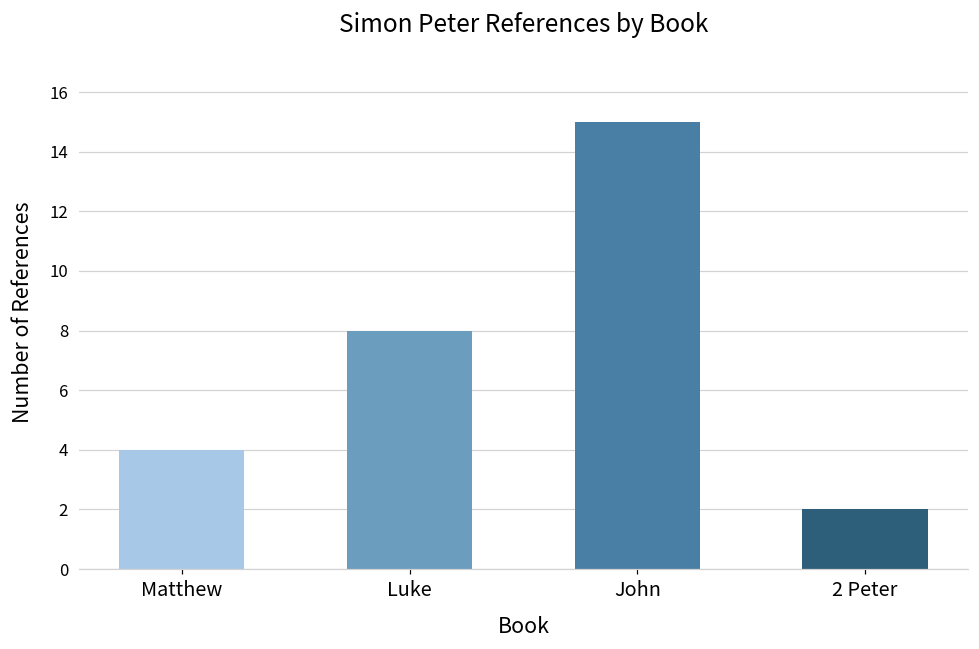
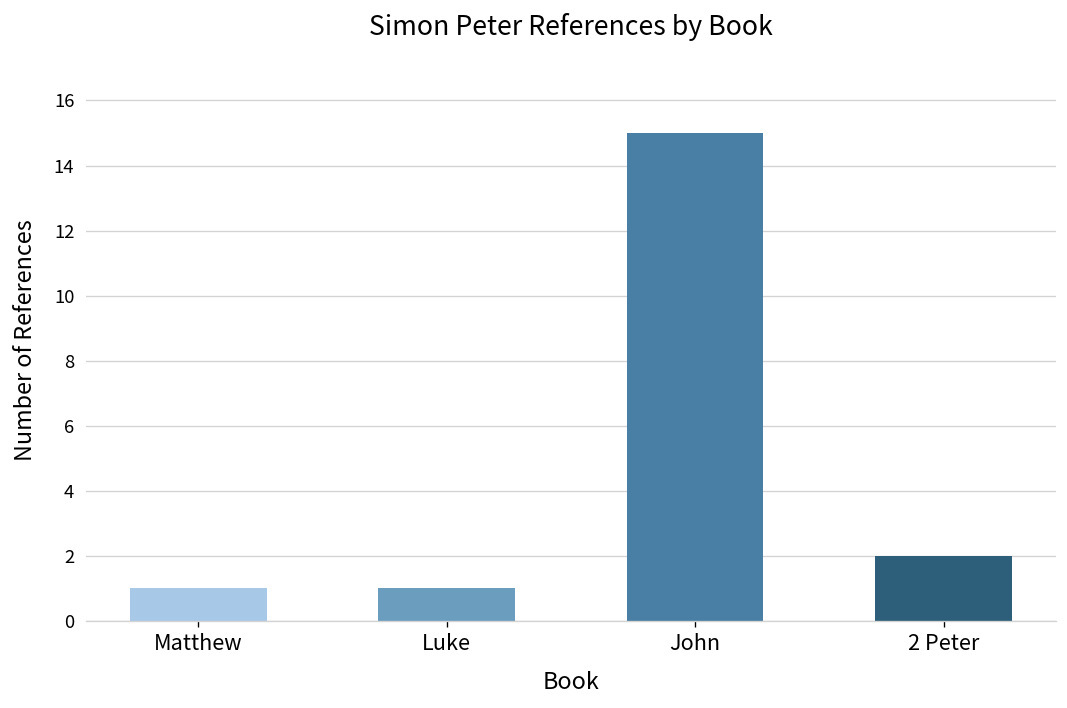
  {
-   "Matthew": 4,
-   "Luke": 8,
+   "Matthew": 1,
+   "Luke": 1,
    "John": 15,
    "2 Peter": 2
  }
